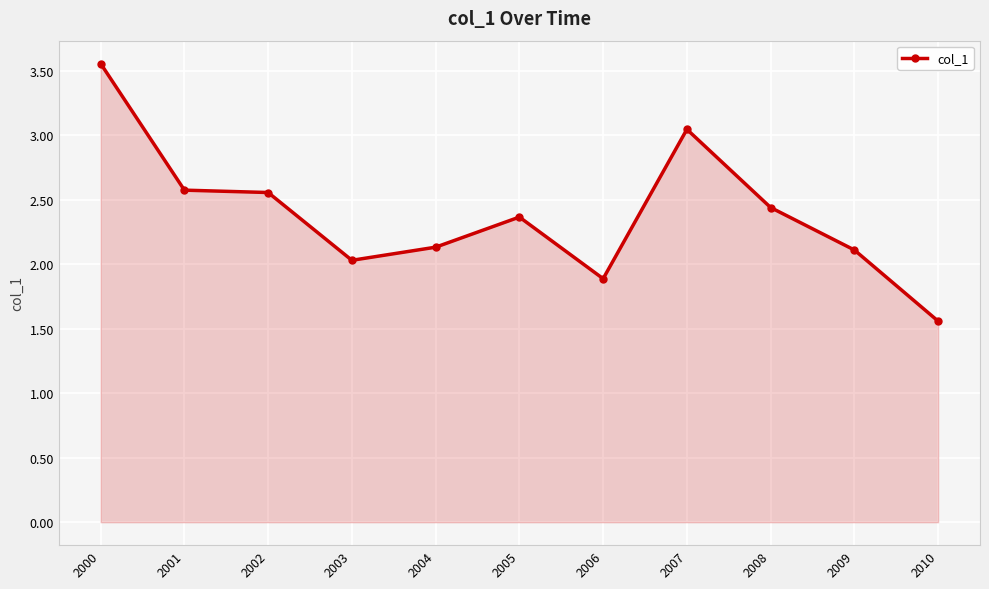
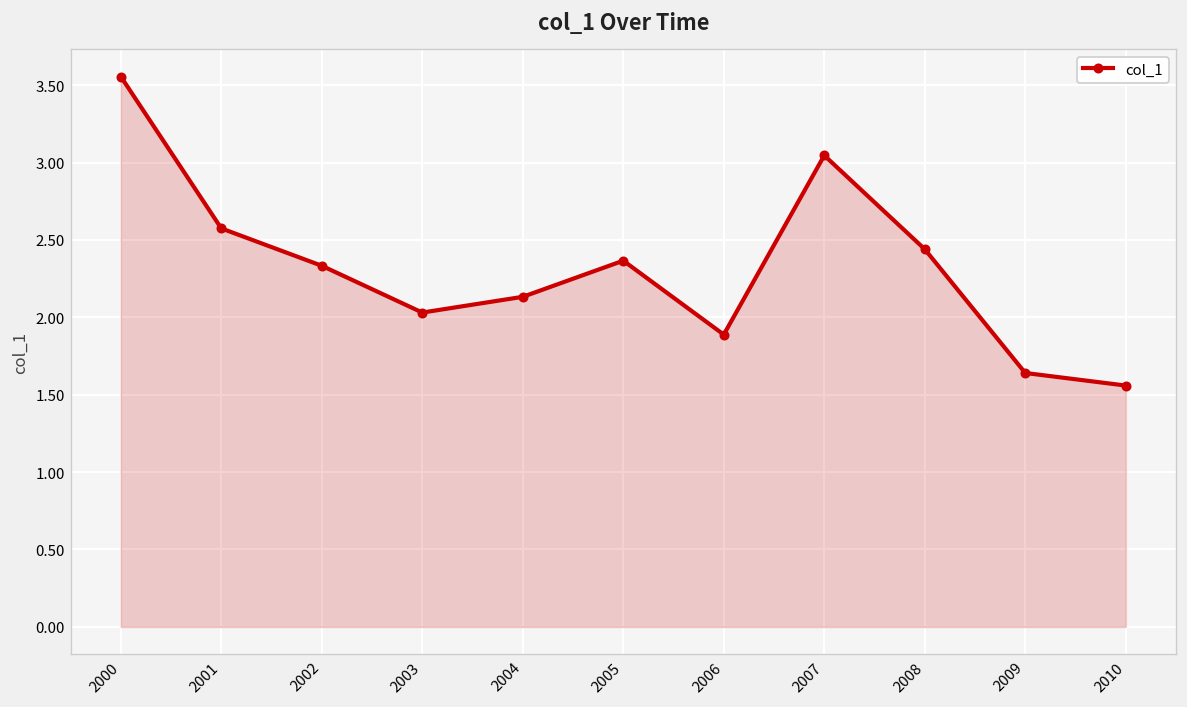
  {
    "2000": 3.56,
    "2001": 2.57,
-   "2002": 2.56,
+   "2002": 2.33,
    "2003": 2.03,
    "2004": 2.13,
    "2005": 2.37,
    "2006": 1.89,
    "2007": 3.05,
    "2008": 2.44,
-   "2009": 2.11,
+   "2009": 1.64,
    "2010": 1.56
  }
